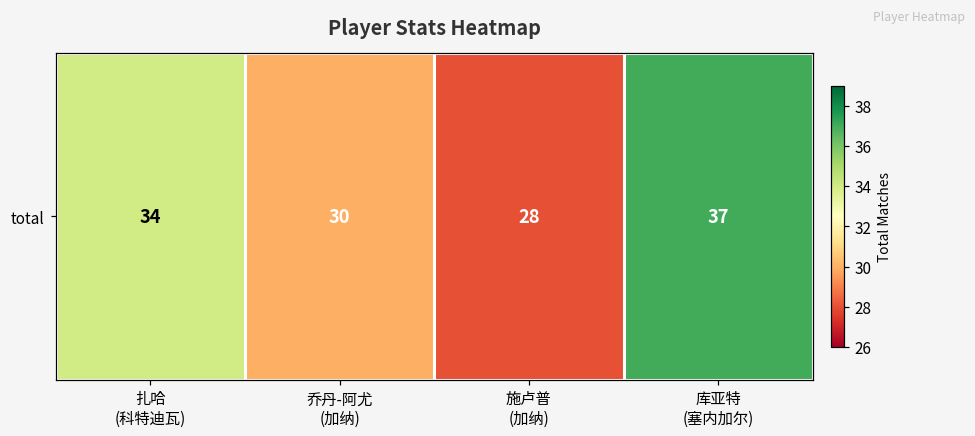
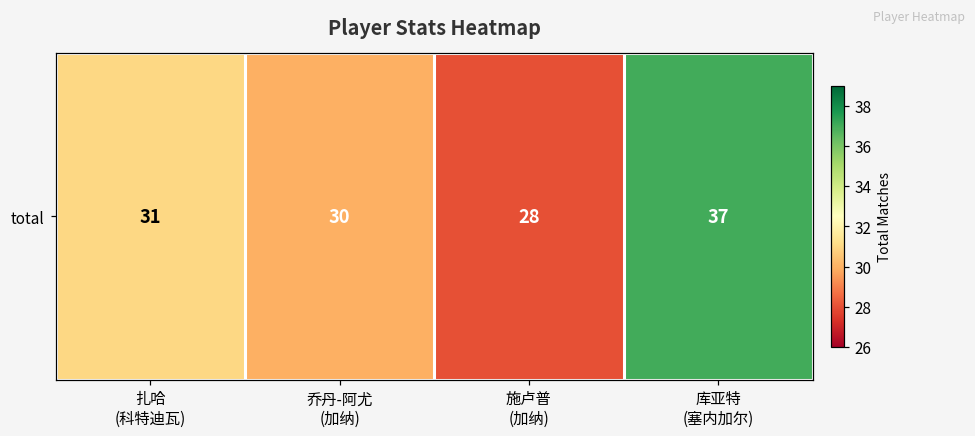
  {
    "total": {
-     "扎哈 (科特迪瓦)": 34,
+     "扎哈 (科特迪瓦)": 31,
      "乔丹-阿尤 (加纳)": 30,
      "施卢普 (加纳)": 28,
      "库亚特 (塞内加尔)": 37
    }
  }
